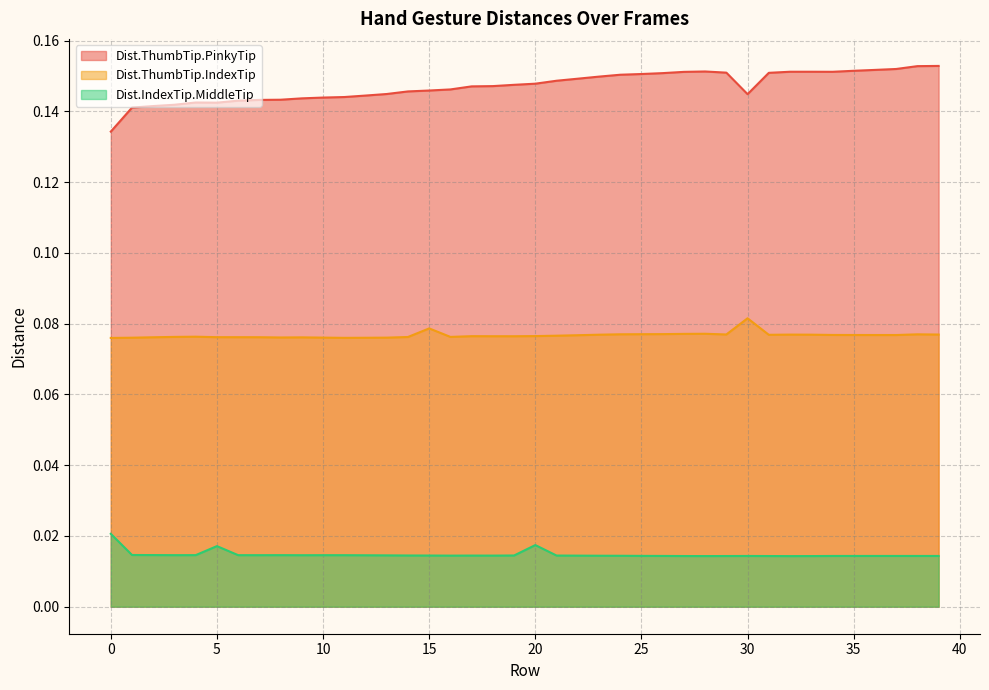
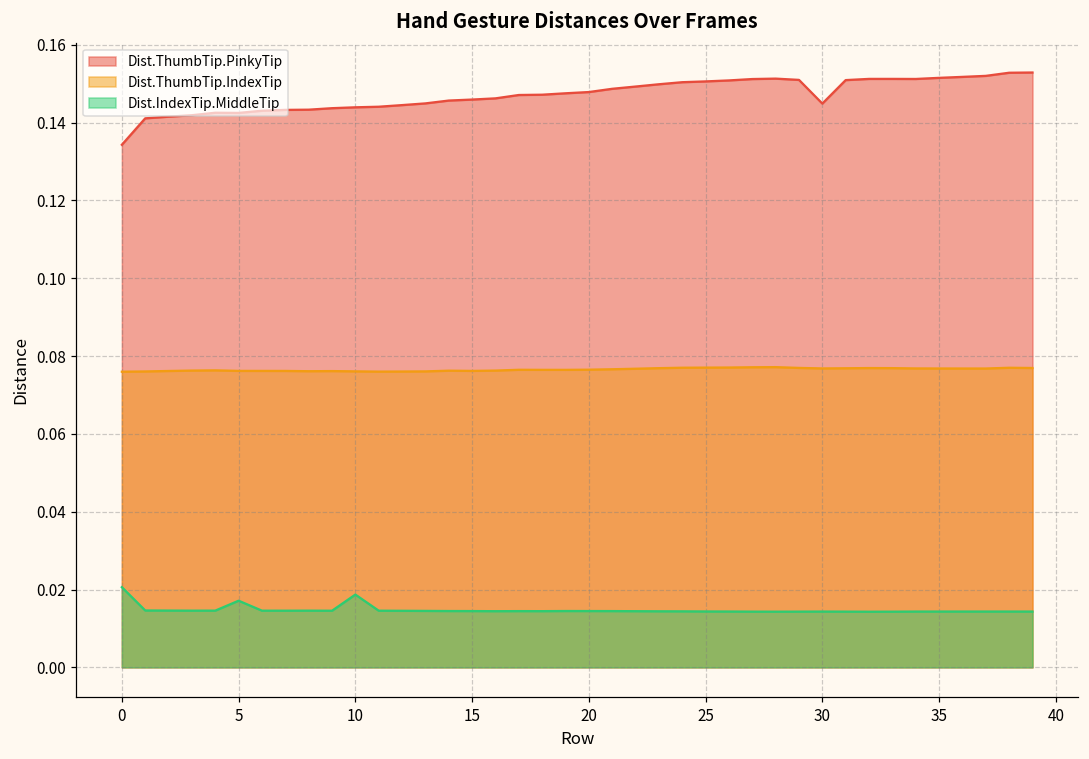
  {
    "Dist.ThumbTip.PinkyTip": {
      "0": 0.134,
      "10": 0.144,
      "15": 0.146,
      "20": 0.148,
      "25": 0.151,
      "30": 0.145,
      "35": 0.151
    },
    "Dist.ThumbTip.IndexTip": {
      "0": 0.076,
      "5": 0.076,
      "10": 0.076,
-     "15": 0.079,
+     "15": 0.076,
      "20": 0.076,
      "25": 0.077,
-     "30": 0.082,
+     "30": 0.077,
      "35": 0.077
    },
    "Dist.IndexTip.MiddleTip": {
      "0": 0.021,
      "5": 0.017,
-     "10": 0.015,
+     "10": 0.019,
      "15": 0.014,
-     "20": 0.017,
+     "20": 0.014,
      "25": 0.014,
      "30": 0.014,
      "35": 0.014
    }
  }
